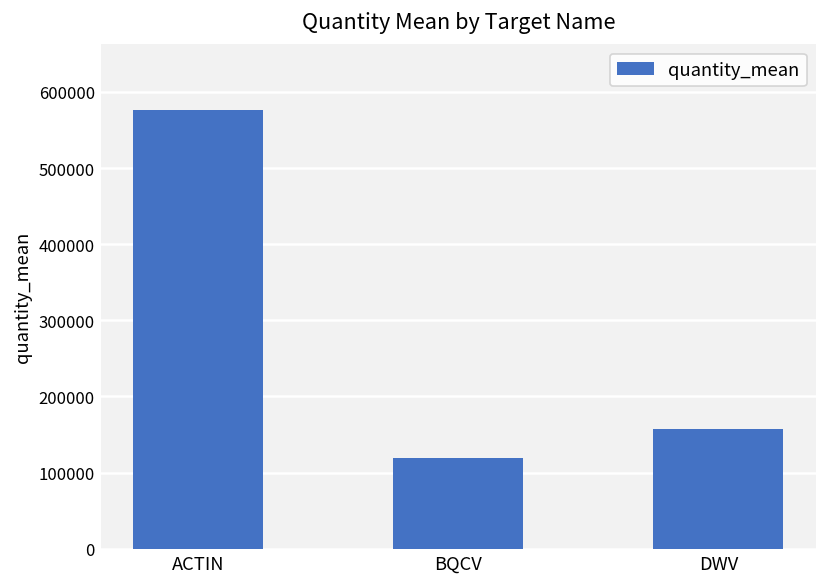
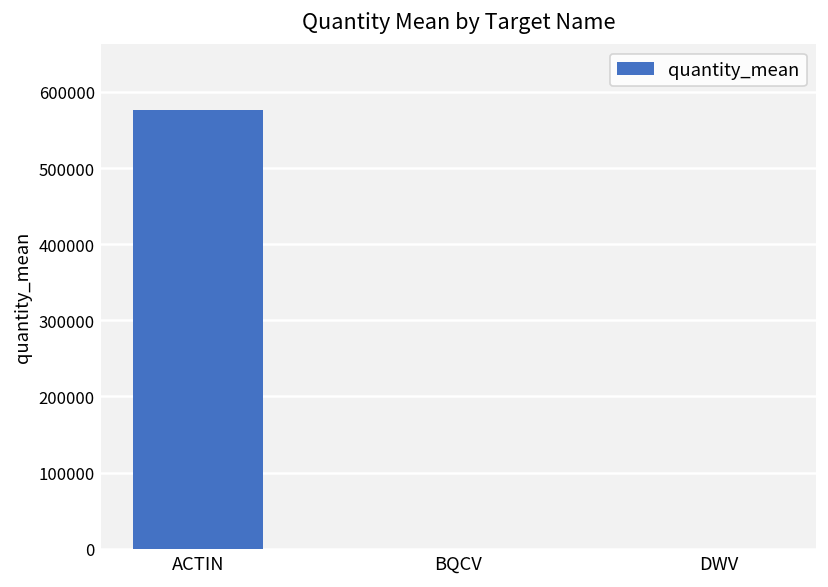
  {
    "ACTIN": 580000,
-   "BQCV": 120000,
-   "DWV": 160000
+   "BQCV": 0,
+   "DWV": 0
  }
